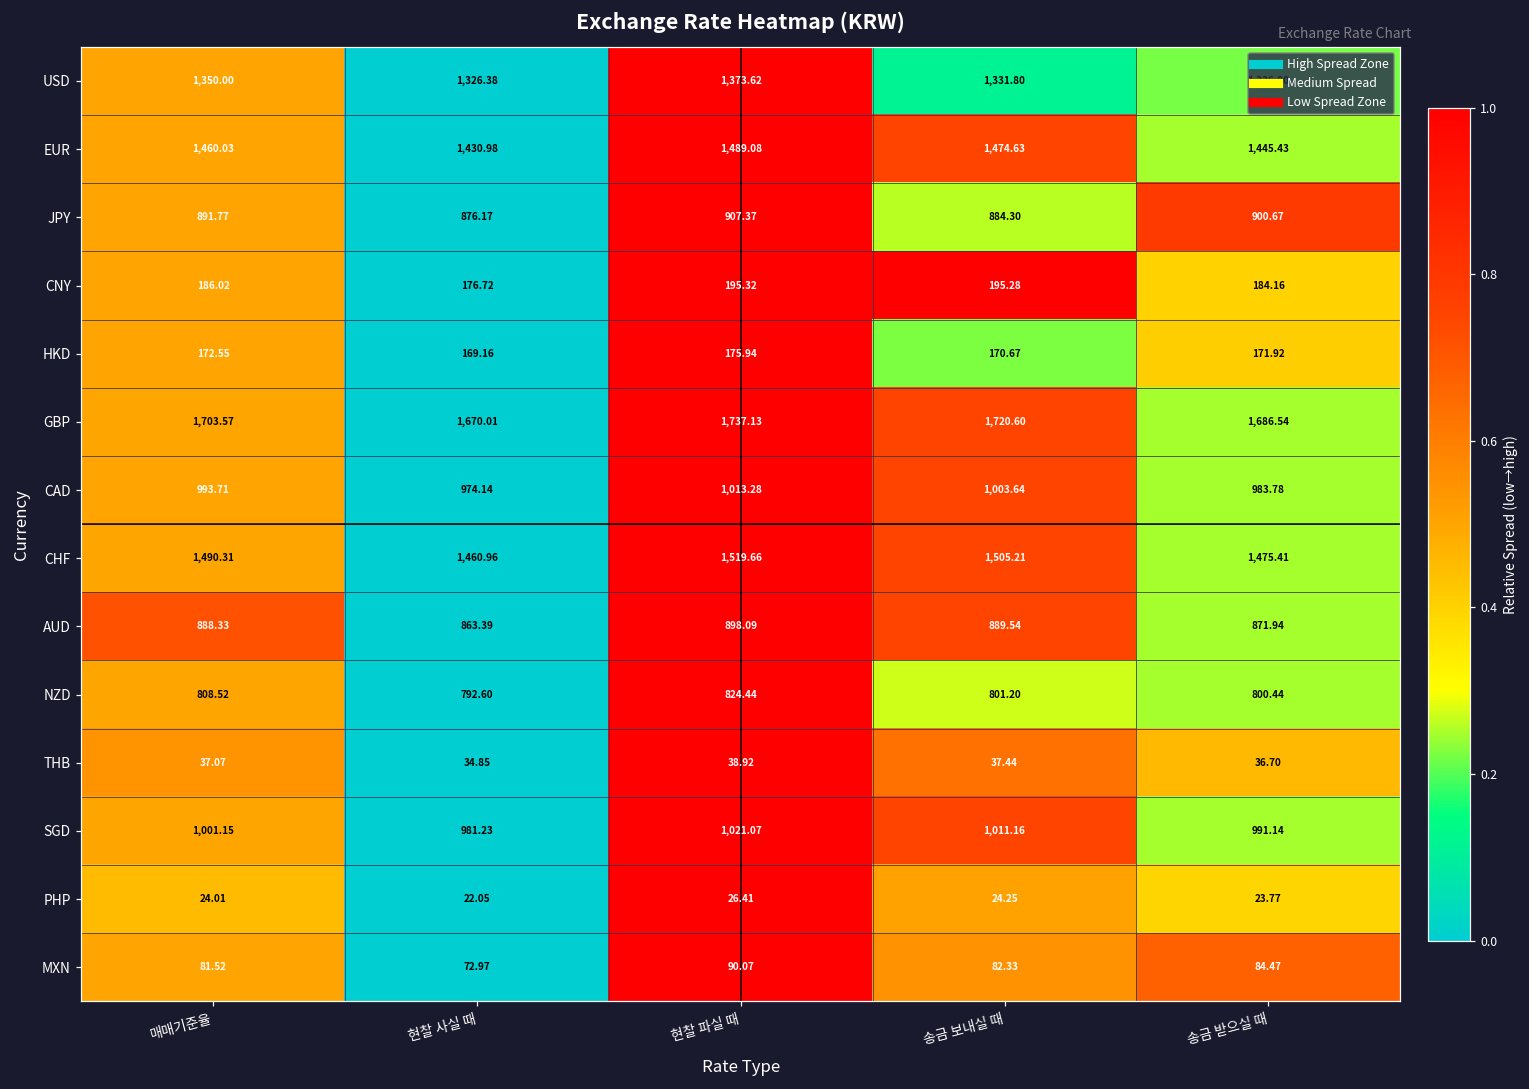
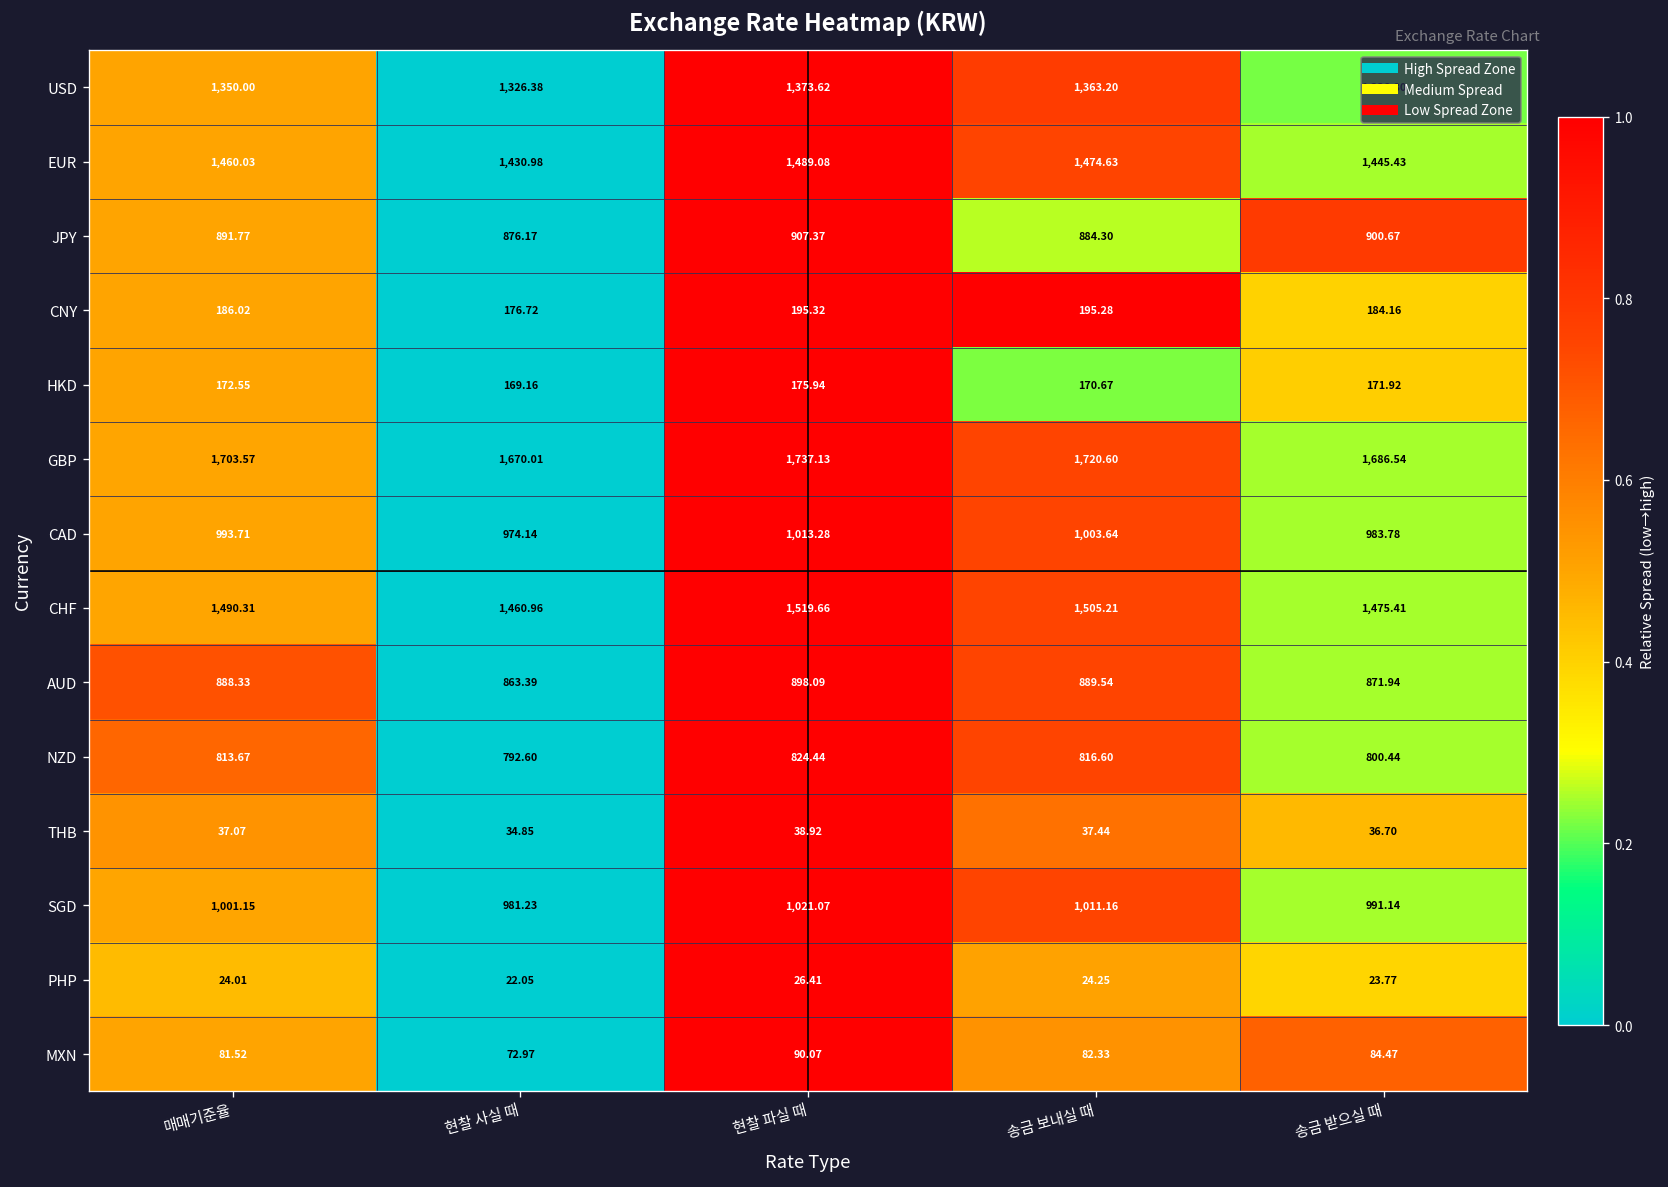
  {
    "USD": {
      "매매기준율": "1,350.00",
      "현찰 사실 때": "1,326.38",
      "현찰 파실 때": "1,373.62",
-     "송금 보내실 때": "1,331.80"
+     "송금 보내실 때": "1,363.20"
    },
    "EUR": {
      "매매기준율": "1,460.03",
      "현찰 사실 때": "1,430.98",
      "현찰 파실 때": "1,489.08",
      "송금 보내실 때": "1,474.63",
      "송금 받으실 때": "1,445.43"
    },
    "JPY": {
      "매매기준율": "891.77",
      "현찰 사실 때": "876.17",
      "현찰 파실 때": "907.37",
      "송금 보내실 때": "884.30",
      "송금 받으실 때": "900.67"
    },
    "CNY": {
      "매매기준율": "186.02",
      "현찰 사실 때": "176.72",
      "현찰 파실 때": "195.32",
      "송금 보내실 때": "195.28",
      "송금 받으실 때": "184.16"
    },
    "HKD": {
      "매매기준율": "172.55",
      "현찰 사실 때": "169.16",
      "현찰 파실 때": "175.94",
      "송금 보내실 때": "170.67",
      "송금 받으실 때": "171.92"
    },
    "GBP": {
      "매매기준율": "1,703.57",
      "현찰 사실 때": "1,670.01",
      "현찰 파실 때": "1,737.13",
      "송금 보내실 때": "1,720.60",
      "송금 받으실 때": "1,686.54"
    },
    "CAD": {
      "매매기준율": "993.71",
      "현찰 사실 때": "974.14",
      "현찰 파실 때": "1,013.28",
      "송금 보내실 때": "1,003.64",
      "송금 받으실 때": "983.78"
    },
    "CHF": {
      "매매기준율": "1,490.31",
      "현찰 사실 때": "1,460.96",
      "현찰 파실 때": "1,519.66",
      "송금 보내실 때": "1,505.21",
      "송금 받으실 때": "1,475.41"
    },
    "AUD": {
      "매매기준율": "888.33",
      "현찰 사실 때": "863.39",
      "현찰 파실 때": "898.09",
      "송금 보내실 때": "889.54",
      "송금 받으실 때": "871.94"
    },
    "NZD": {
-     "매매기준율": "808.52",
+     "매매기준율": "813.67",
      "현찰 사실 때": "792.60",
      "현찰 파실 때": "824.44",
-     "송금 보내실 때": "801.20",
+     "송금 보내실 때": "816.60",
      "송금 받으실 때": "800.44"
    },
    "THB": {
      "매매기준율": "37.07",
      "현찰 사실 때": "34.85",
      "현찰 파실 때": "38.92",
      "송금 보내실 때": "37.44",
      "송금 받으실 때": "36.70"
    },
    "SGD": {
      "매매기준율": "1,001.15",
      "현찰 사실 때": "981.23",
      "현찰 파실 때": "1,021.07",
      "송금 보내실 때": "1,011.16",
      "송금 받으실 때": "991.14"
    },
    "PHP": {
      "매매기준율": "24.01",
      "현찰 사실 때": "22.05",
      "현찰 파실 때": "26.41",
      "송금 보내실 때": "24.25",
      "송금 받으실 때": "23.77"
    },
    "MXN": {
      "매매기준율": "81.52",
      "현찰 사실 때": "72.97",
      "현찰 파실 때": "90.07",
      "송금 보내실 때": "82.33",
      "송금 받으실 때": "84.47"
    }
  }
